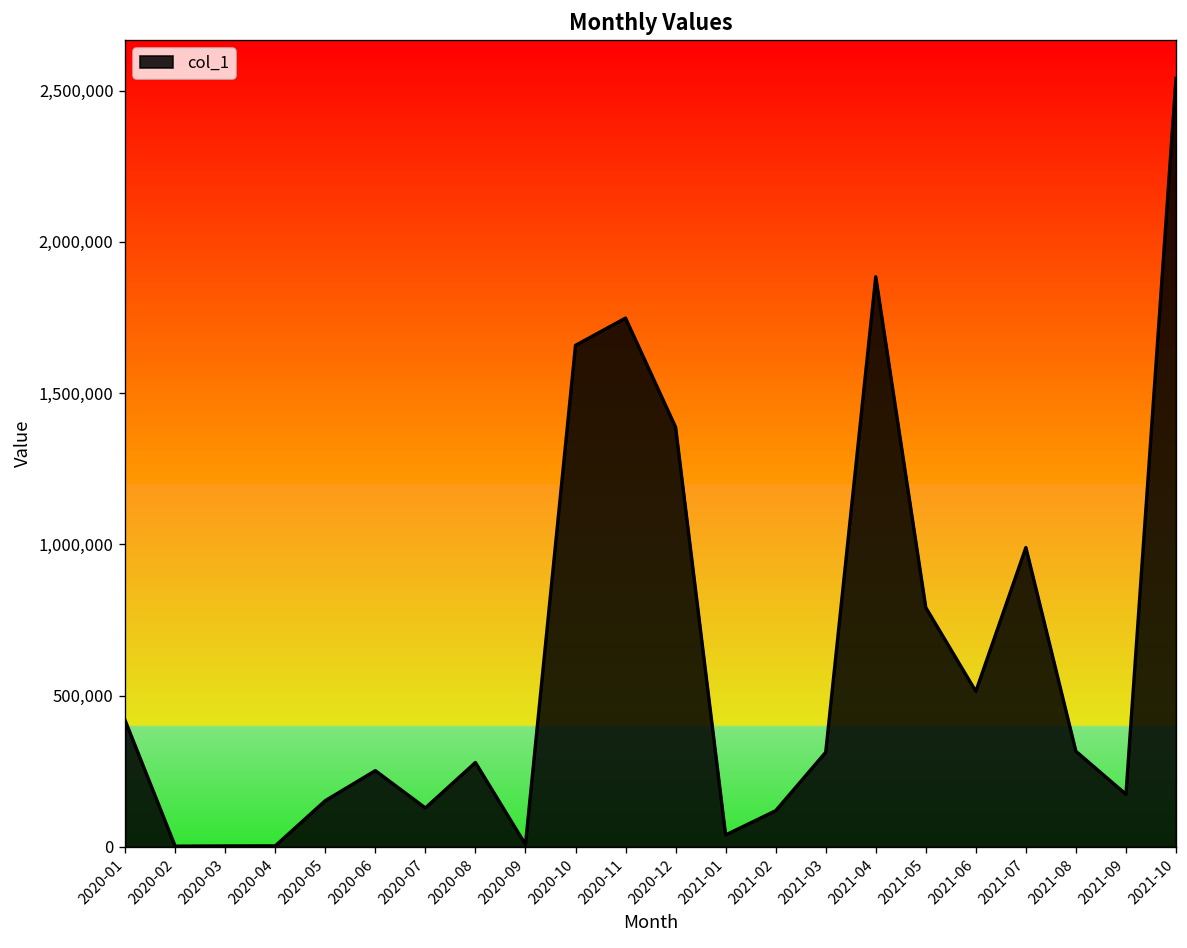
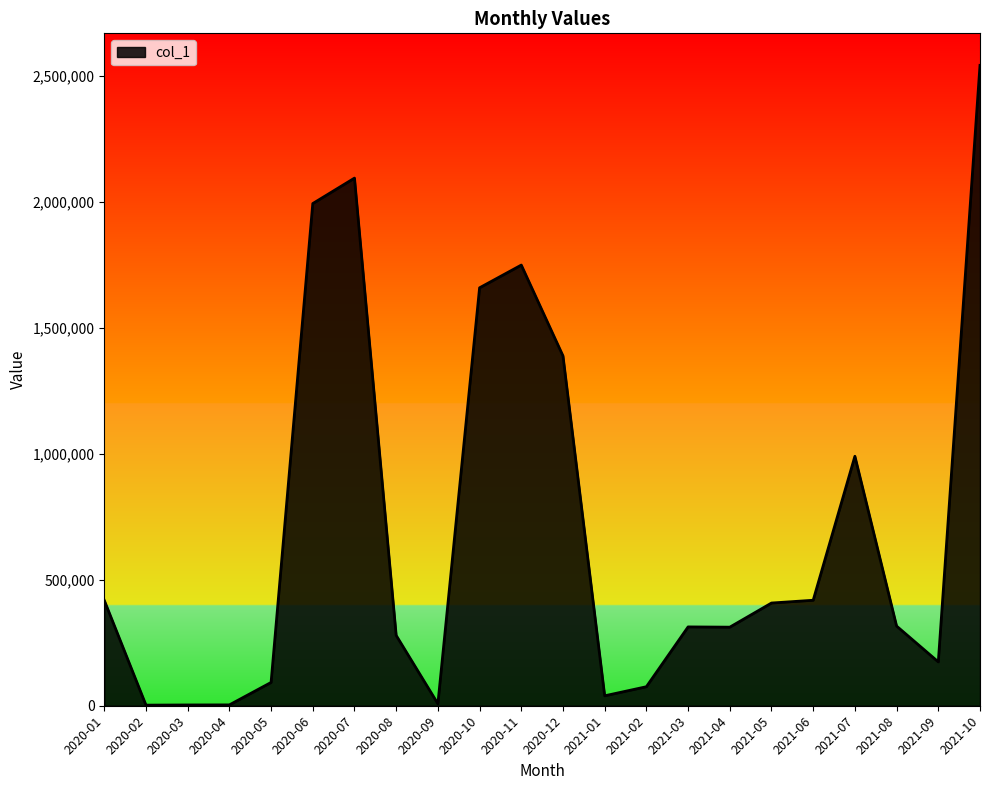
  {
    "2020-01": "420,000",
    "2020-02": "0",
    "2020-03": "0",
    "2020-04": "0",
-   "2020-05": "150,000",
-   "2020-06": "250,000",
-   "2020-07": "130,000",
+   "2020-05": "90,000",
+   "2020-06": "1,990,000",
+   "2020-07": "2,090,000",
    "2020-08": "280,000",
    "2020-09": "10,000",
    "2020-10": "1,660,000",
    "2020-11": "1,750,000",
    "2020-12": "1,390,000",
    "2021-01": "40,000",
-   "2021-02": "120,000",
+   "2021-02": "80,000",
    "2021-03": "310,000",
-   "2021-04": "1,880,000",
-   "2021-05": "790,000",
-   "2021-06": "510,000",
+   "2021-04": "310,000",
+   "2021-05": "410,000",
+   "2021-06": "420,000",
    "2021-07": "990,000",
    "2021-08": "320,000",
    "2021-09": "170,000",
    "2021-10": "2,540,000"
  }
